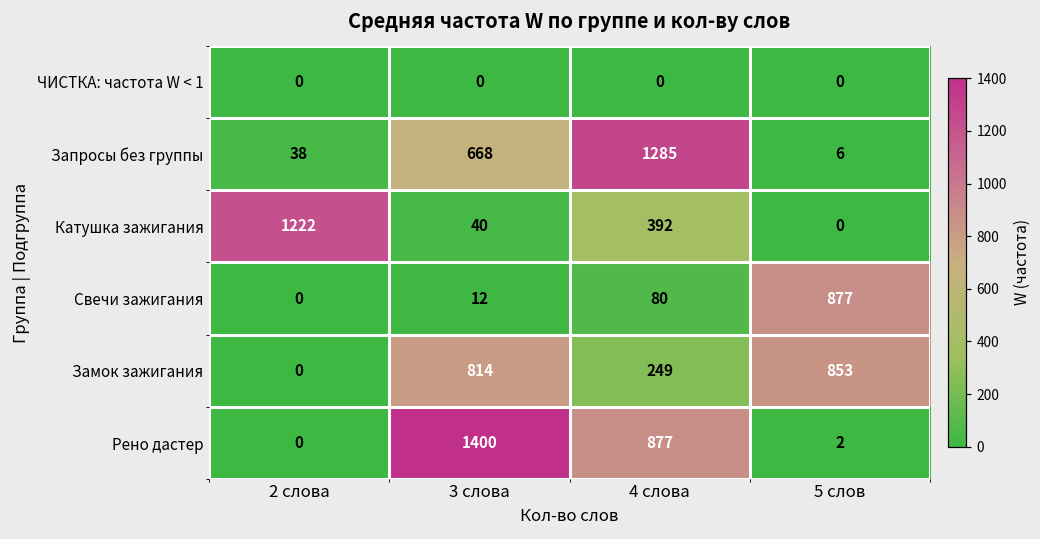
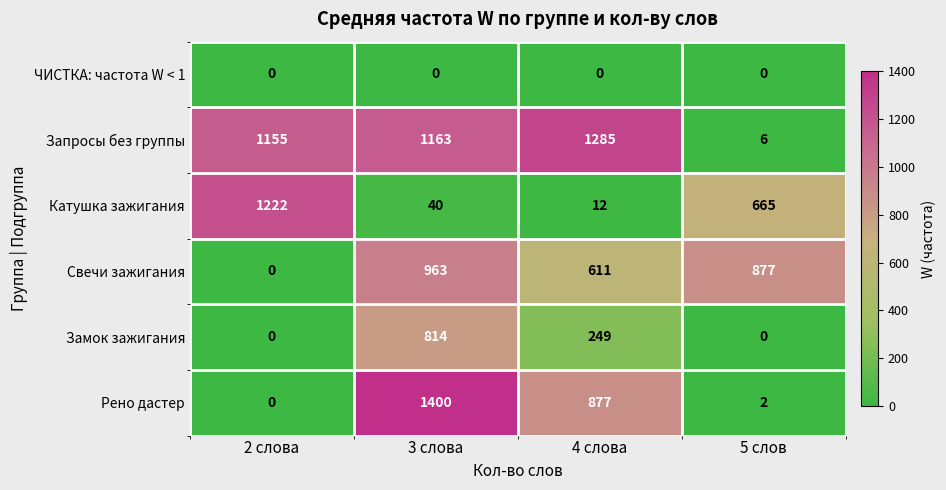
  {
    "ЧИСТКА: частота W < 1": {
      "2 слова": 0,
      "3 слова": 0,
      "4 слова": 0,
      "5 слов": 0
    },
    "Запросы без группы": {
-     "2 слова": 38,
-     "3 слова": 668,
+     "2 слова": 1155,
+     "3 слова": 1163,
      "4 слова": 1285,
      "5 слов": 6
    },
    "Катушка зажигания": {
      "2 слова": 1222,
      "3 слова": 40,
-     "4 слова": 392,
-     "5 слов": 0
+     "4 слова": 12,
+     "5 слов": 665
    },
    "Свечи зажигания": {
      "2 слова": 0,
-     "3 слова": 12,
-     "4 слова": 80,
+     "3 слова": 963,
+     "4 слова": 611,
      "5 слов": 877
    },
    "Замок зажигания": {
      "2 слова": 0,
      "3 слова": 814,
      "4 слова": 249,
-     "5 слов": 853
+     "5 слов": 0
    },
    "Рено дастер": {
      "2 слова": 0,
      "3 слова": 1400,
      "4 слова": 877,
      "5 слов": 2
    }
  }
